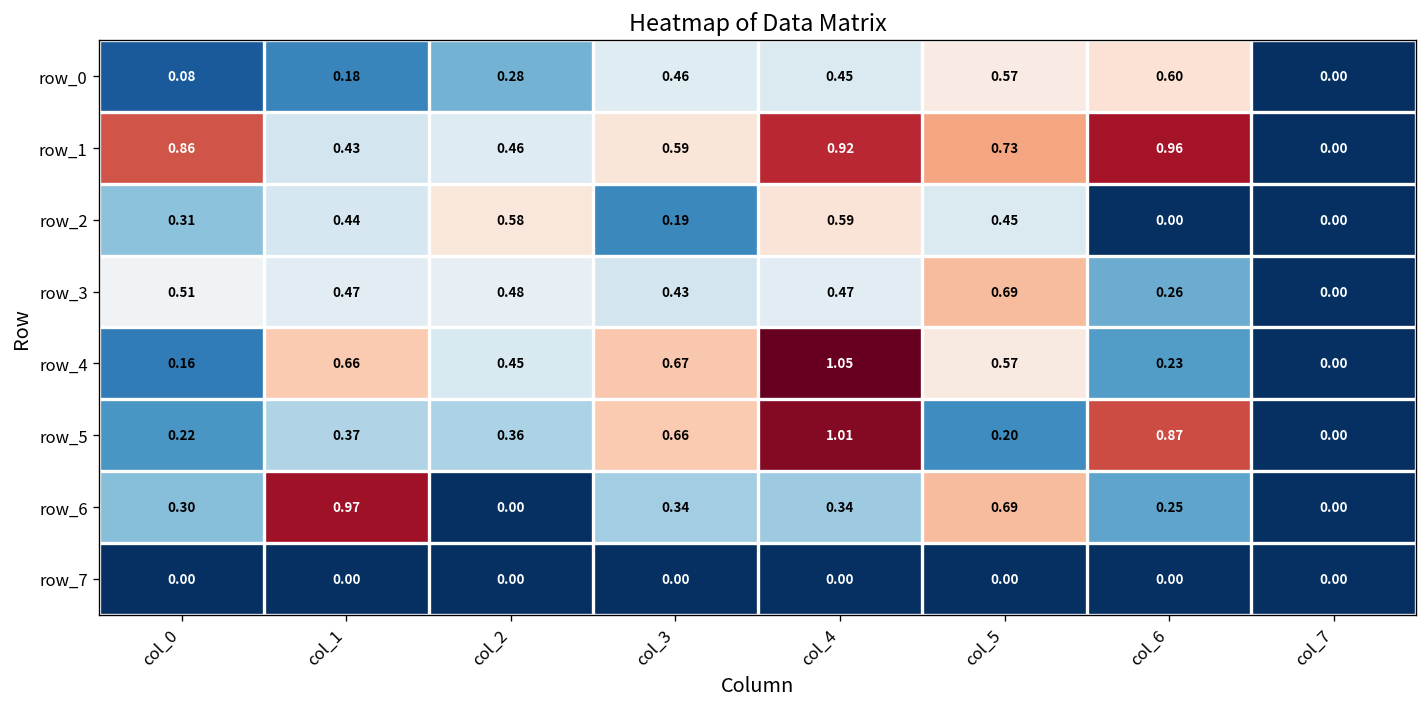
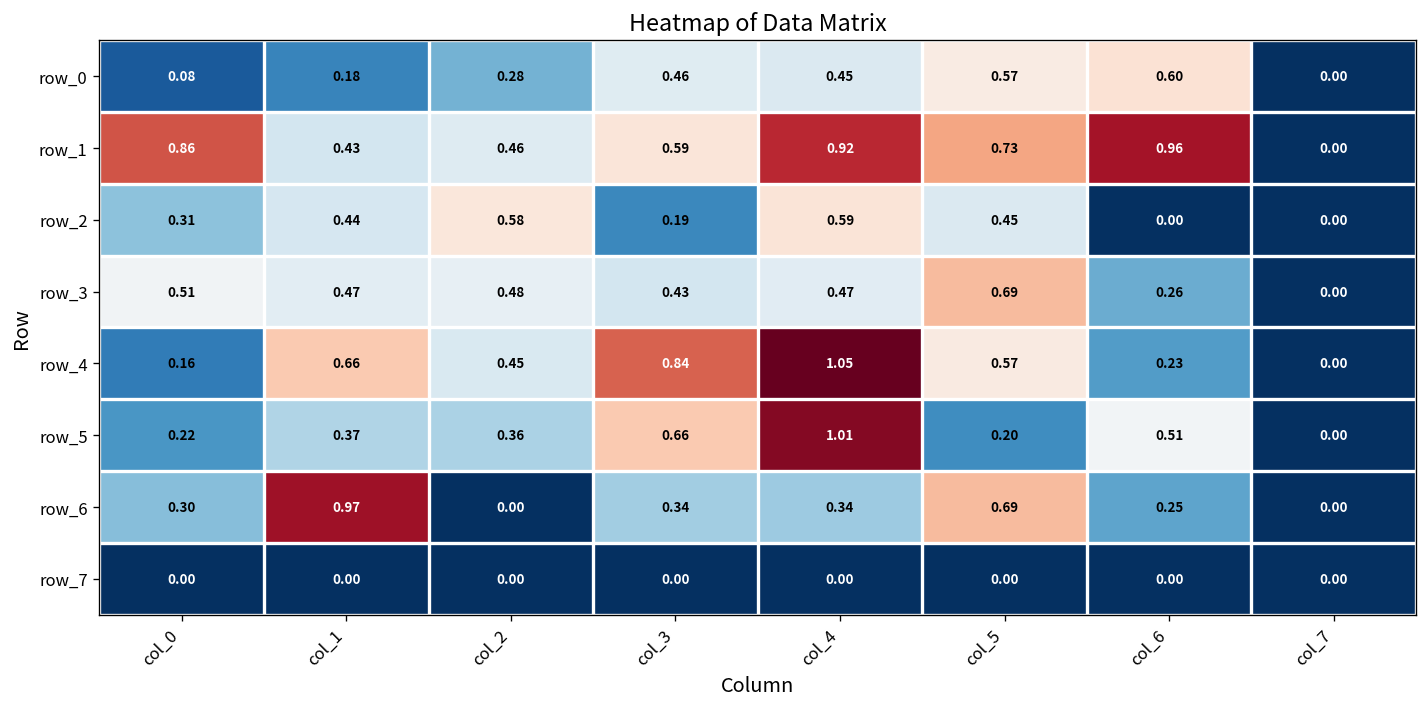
  {
    "row_0": {
      "col_0": 0.08,
      "col_1": 0.18,
      "col_2": 0.28,
      "col_3": 0.46,
      "col_4": 0.45,
      "col_5": 0.57,
      "col_6": 0.60,
      "col_7": 0.00
    },
    "row_1": {
      "col_0": 0.86,
      "col_1": 0.43,
      "col_2": 0.46,
      "col_3": 0.59,
      "col_4": 0.92,
      "col_5": 0.73,
      "col_6": 0.96,
      "col_7": 0.00
    },
    "row_2": {
      "col_0": 0.31,
      "col_1": 0.44,
      "col_2": 0.58,
      "col_3": 0.19,
      "col_4": 0.59,
      "col_5": 0.45,
      "col_6": 0.00,
      "col_7": 0.00
    },
    "row_3": {
      "col_0": 0.51,
      "col_1": 0.47,
      "col_2": 0.48,
      "col_3": 0.43,
      "col_4": 0.47,
      "col_5": 0.69,
      "col_6": 0.26,
      "col_7": 0.00
    },
    "row_4": {
      "col_0": 0.16,
      "col_1": 0.66,
      "col_2": 0.45,
-     "col_3": 0.67,
+     "col_3": 0.84,
      "col_4": 1.05,
      "col_5": 0.57,
      "col_6": 0.23,
      "col_7": 0.00
    },
    "row_5": {
      "col_0": 0.22,
      "col_1": 0.37,
      "col_2": 0.36,
      "col_3": 0.66,
      "col_4": 1.01,
      "col_5": 0.20,
-     "col_6": 0.87,
+     "col_6": 0.51,
      "col_7": 0.00
    },
    "row_6": {
      "col_0": 0.30,
      "col_1": 0.97,
      "col_2": 0.00,
      "col_3": 0.34,
      "col_4": 0.34,
      "col_5": 0.69,
      "col_6": 0.25,
      "col_7": 0.00
    },
    "row_7": {
      "col_0": 0.00,
      "col_1": 0.00,
      "col_2": 0.00,
      "col_3": 0.00,
      "col_4": 0.00,
      "col_5": 0.00,
      "col_6": 0.00,
      "col_7": 0.00
    }
  }
